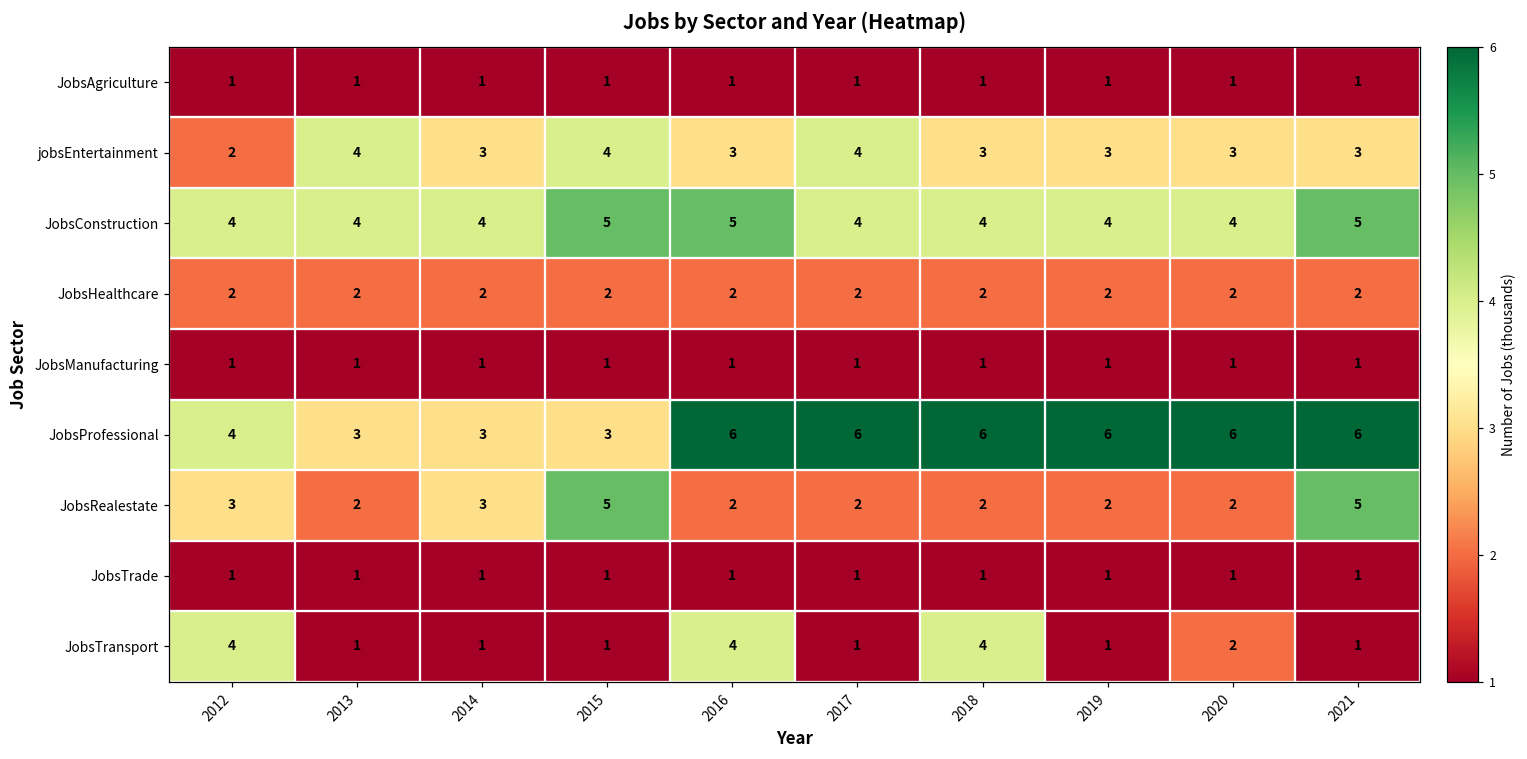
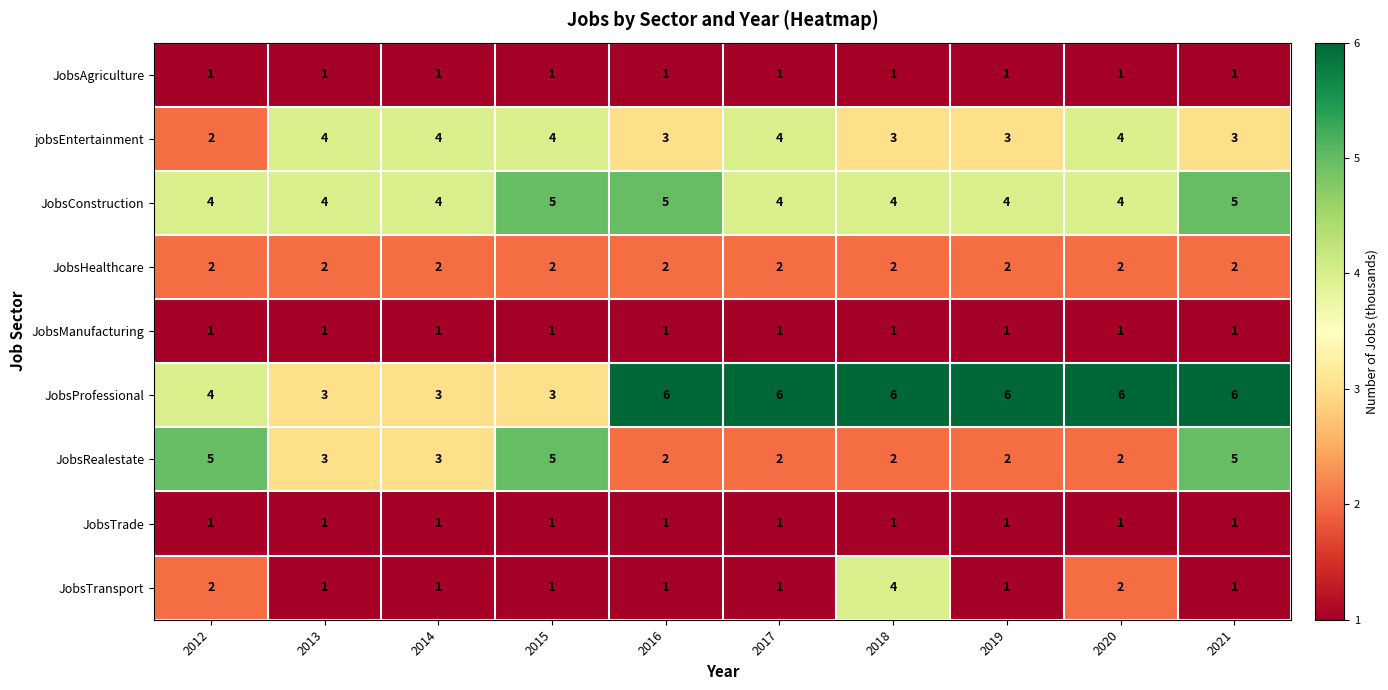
  {
    "JobsAgriculture": {
      "2012": 1,
      "2013": 1,
      "2014": 1,
      "2015": 1,
      "2016": 1,
      "2017": 1,
      "2018": 1,
      "2019": 1,
      "2020": 1,
      "2021": 1
    },
    "jobsEntertainment": {
      "2012": 2,
      "2013": 4,
-     "2014": 3,
+     "2014": 4,
      "2015": 4,
      "2016": 3,
      "2017": 4,
      "2018": 3,
      "2019": 3,
-     "2020": 3,
+     "2020": 4,
      "2021": 3
    },
    "JobsConstruction": {
      "2012": 4,
      "2013": 4,
      "2014": 4,
      "2015": 5,
      "2016": 5,
      "2017": 4,
      "2018": 4,
      "2019": 4,
      "2020": 4,
      "2021": 5
    },
    "JobsHealthcare": {
      "2012": 2,
      "2013": 2,
      "2014": 2,
      "2015": 2,
      "2016": 2,
      "2017": 2,
      "2018": 2,
      "2019": 2,
      "2020": 2,
      "2021": 2
    },
    "JobsManufacturing": {
      "2012": 1,
      "2013": 1,
      "2014": 1,
      "2015": 1,
      "2016": 1,
      "2017": 1,
      "2018": 1,
      "2019": 1,
      "2020": 1,
      "2021": 1
    },
    "JobsProfessional": {
      "2012": 4,
      "2013": 3,
      "2014": 3,
      "2015": 3,
      "2016": 6,
      "2017": 6,
      "2018": 6,
      "2019": 6,
      "2020": 6,
      "2021": 6
    },
    "JobsRealestate": {
-     "2012": 3,
-     "2013": 2,
+     "2012": 5,
+     "2013": 3,
      "2014": 3,
      "2015": 5,
      "2016": 2,
      "2017": 2,
      "2018": 2,
      "2019": 2,
      "2020": 2,
      "2021": 5
    },
    "JobsTrade": {
      "2012": 1,
      "2013": 1,
      "2014": 1,
      "2015": 1,
      "2016": 1,
      "2017": 1,
      "2018": 1,
      "2019": 1,
      "2020": 1,
      "2021": 1
    },
    "JobsTransport": {
-     "2012": 4,
+     "2012": 2,
      "2013": 1,
      "2014": 1,
      "2015": 1,
-     "2016": 4,
+     "2016": 1,
      "2017": 1,
      "2018": 4,
      "2019": 1,
      "2020": 2,
      "2021": 1
    }
  }
